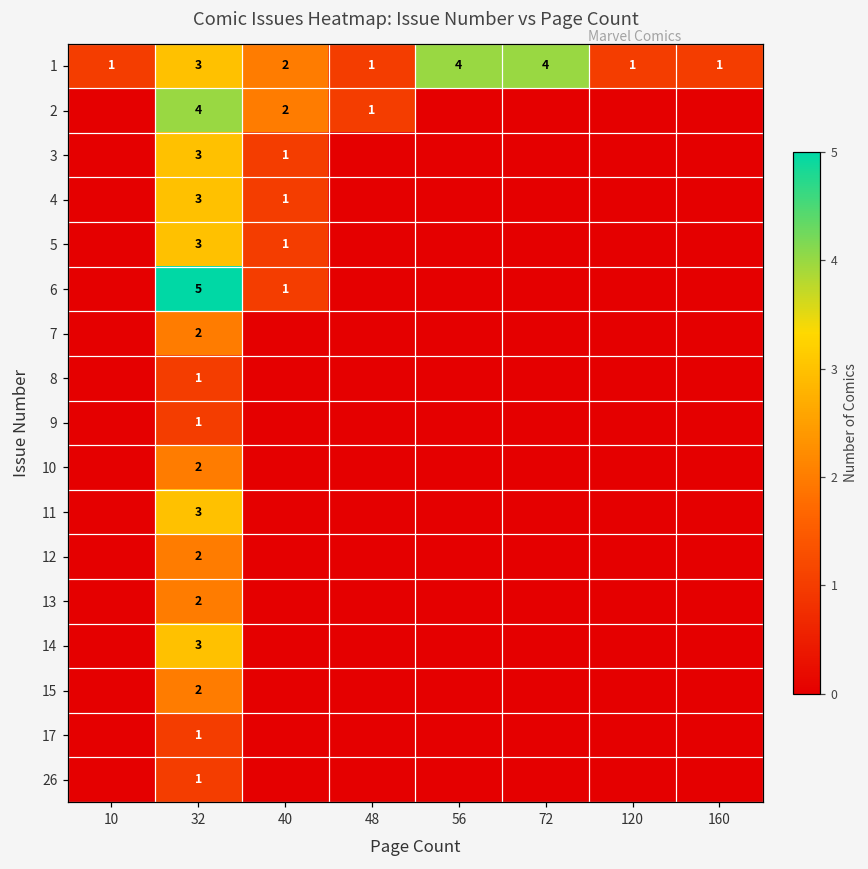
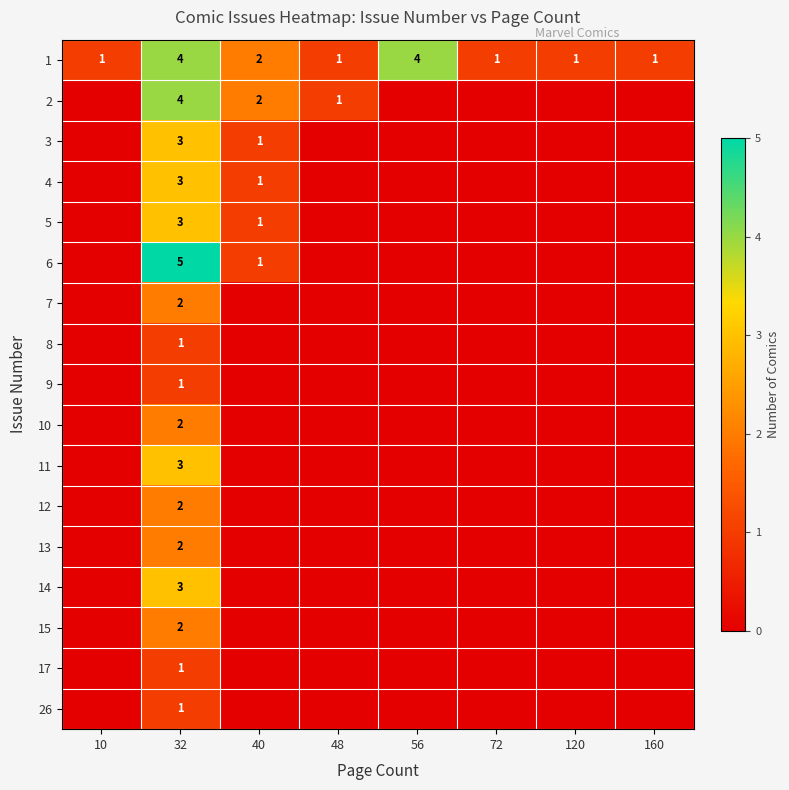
  {
    "1": {
      "10": 1,
-     "32": 3,
+     "32": 4,
      "40": 2,
      "48": 1,
      "56": 4,
-     "72": 4,
+     "72": 1,
      "120": 1,
      "160": 1
    },
    "2": {
      "32": 4,
      "40": 2,
      "48": 1
    },
    "3": {
      "32": 3,
      "40": 1
    },
    "4": {
      "32": 3,
      "40": 1
    },
    "5": {
      "32": 3,
      "40": 1
    },
    "6": {
      "32": 5,
      "40": 1
    },
    "7": {
      "32": 2
    },
    "8": {
      "32": 1
    },
    "9": {
      "32": 1
    },
    "10": {
      "32": 2
    },
    "11": {
      "32": 3
    },
    "12": {
      "32": 2
    },
    "13": {
      "32": 2
    },
    "14": {
      "32": 3
    },
    "15": {
      "32": 2
    },
    "17": {
      "32": 1
    },
    "26": {
      "32": 1
    }
  }
